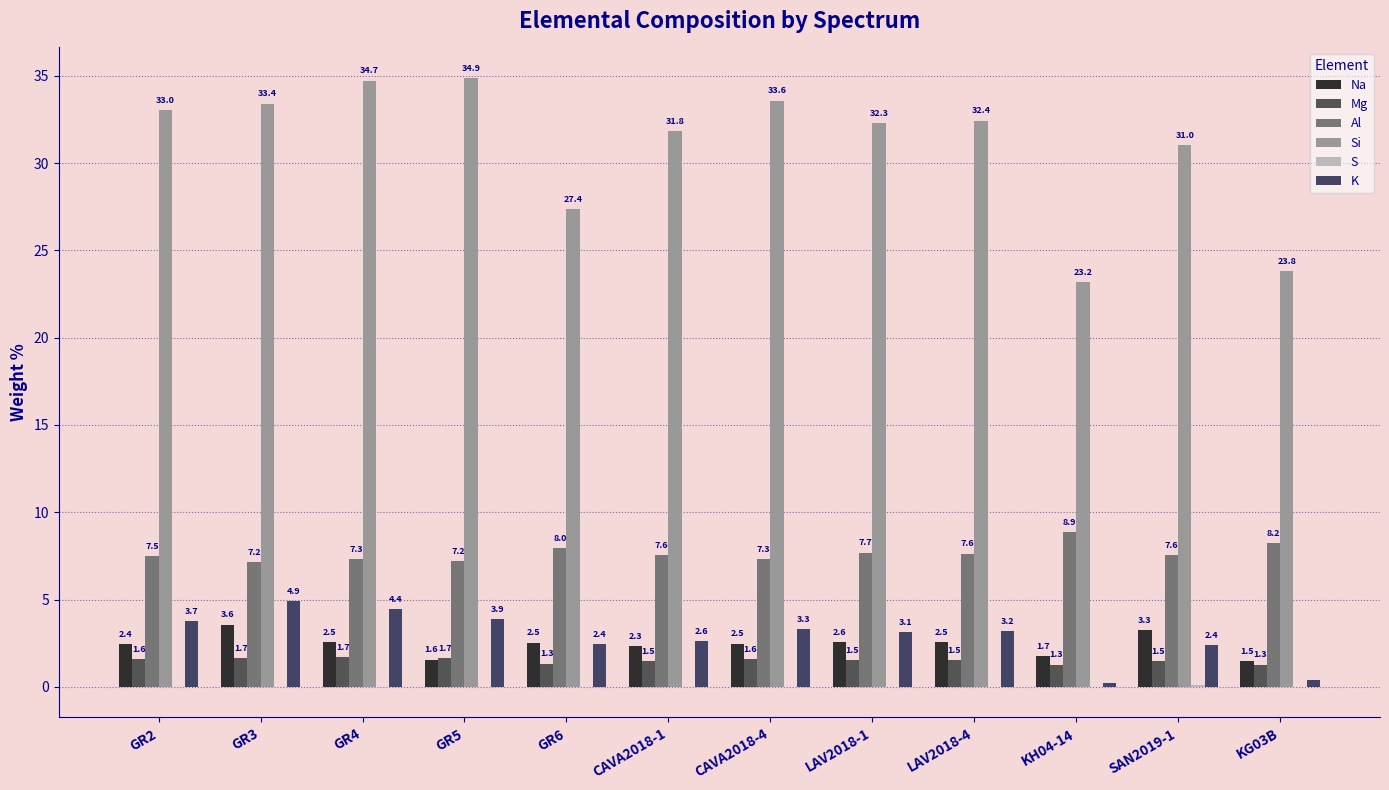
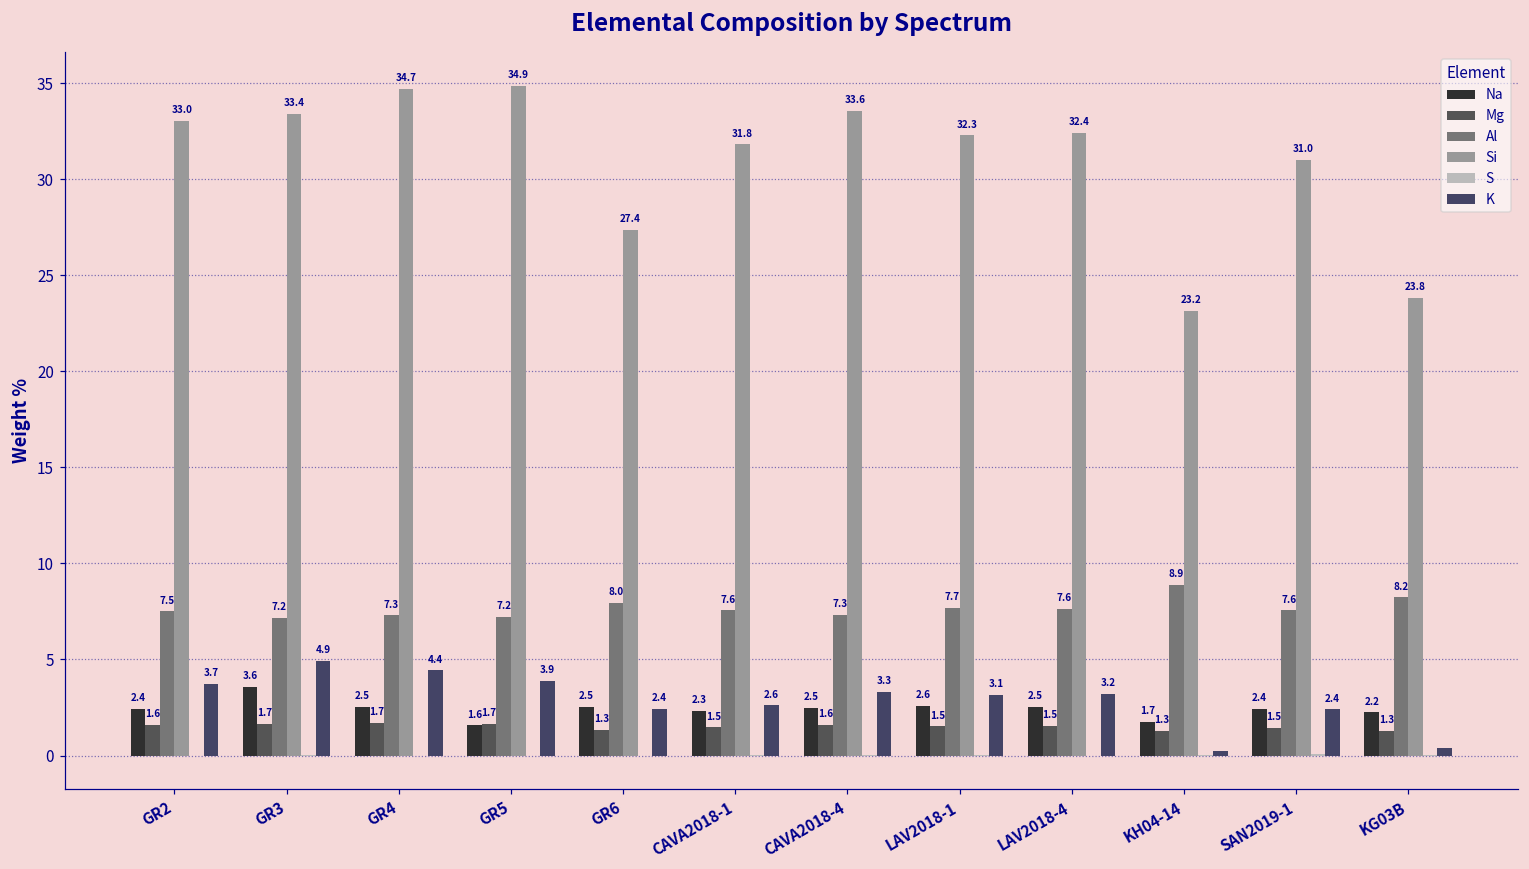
  {
    "Na": {
      "GR2": 2.4,
      "GR3": 3.6,
      "GR4": 2.5,
      "GR5": 1.6,
      "GR6": 2.5,
      "CAVA2018-1": 2.3,
      "CAVA2018-4": 2.5,
      "LAV2018-1": 2.6,
      "LAV2018-4": 2.5,
      "KH04-14": 1.7,
-     "SAN2019-1": 3.3,
-     "KG03B": 1.5
+     "SAN2019-1": 2.4,
+     "KG03B": 2.2
    }
  }
